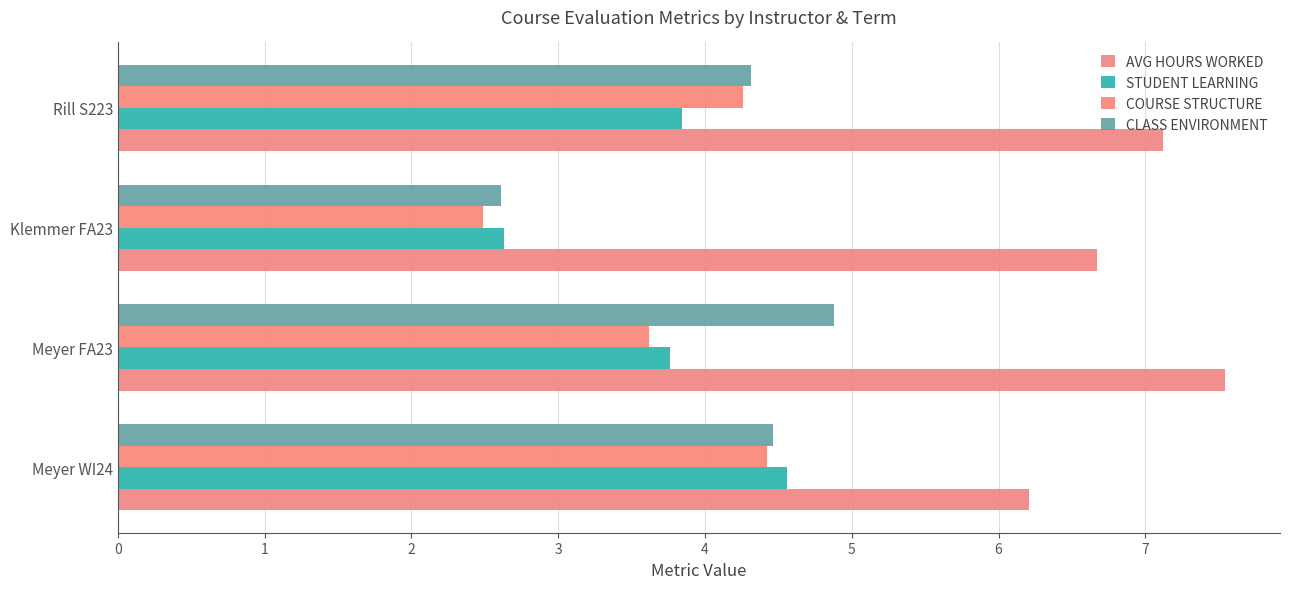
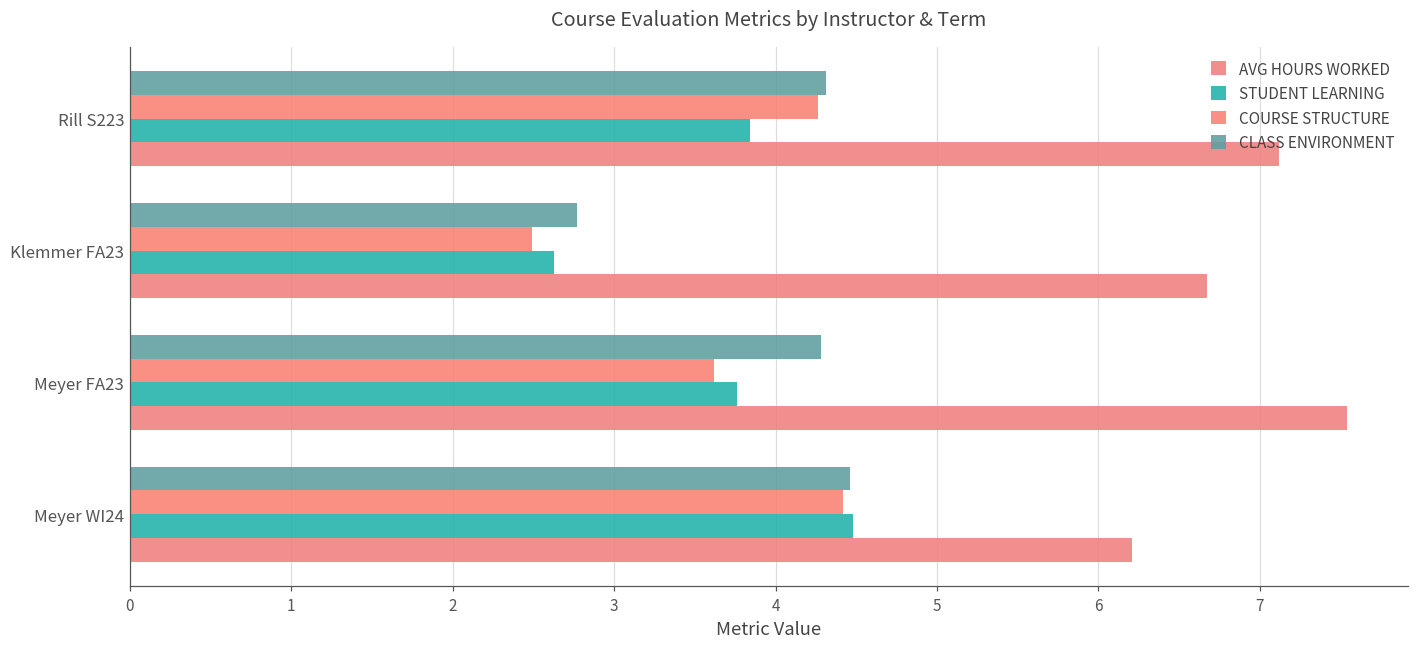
  {
    "STUDENT LEARNING": {
      "Rill S223": 3.84,
      "Klemmer FA23": 2.63,
      "Meyer FA23": 3.76,
-     "Meyer WI24": 4.56
+     "Meyer WI24": 4.48
    },
    "CLASS ENVIRONMENT": {
      "Rill S223": 4.31,
-     "Klemmer FA23": 2.61,
-     "Meyer FA23": 4.88,
+     "Klemmer FA23": 2.77,
+     "Meyer FA23": 4.28,
      "Meyer WI24": 4.46
    }
  }
